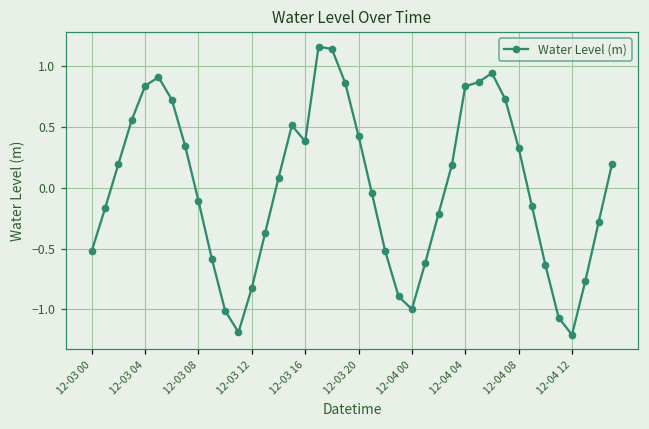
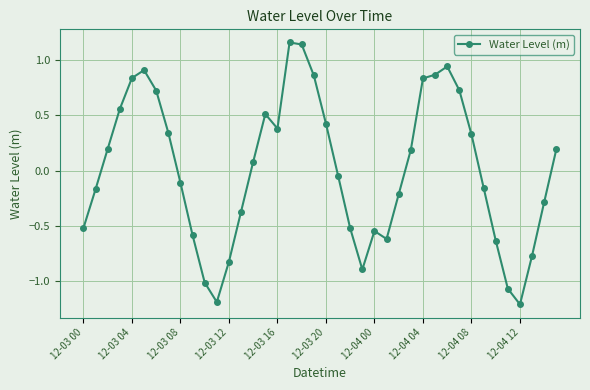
  {
    "12-03 00": -0.52,
    "12-03 04": 0.84,
    "12-03 08": -0.11,
    "12-03 12": -0.82,
    "12-03 16": 0.38,
    "12-03 20": 0.43,
-   "12-04 00": -1.00,
+   "12-04 00": -0.55,
    "12-04 04": 0.84,
    "12-04 08": 0.33,
    "12-04 12": -1.21
  }
